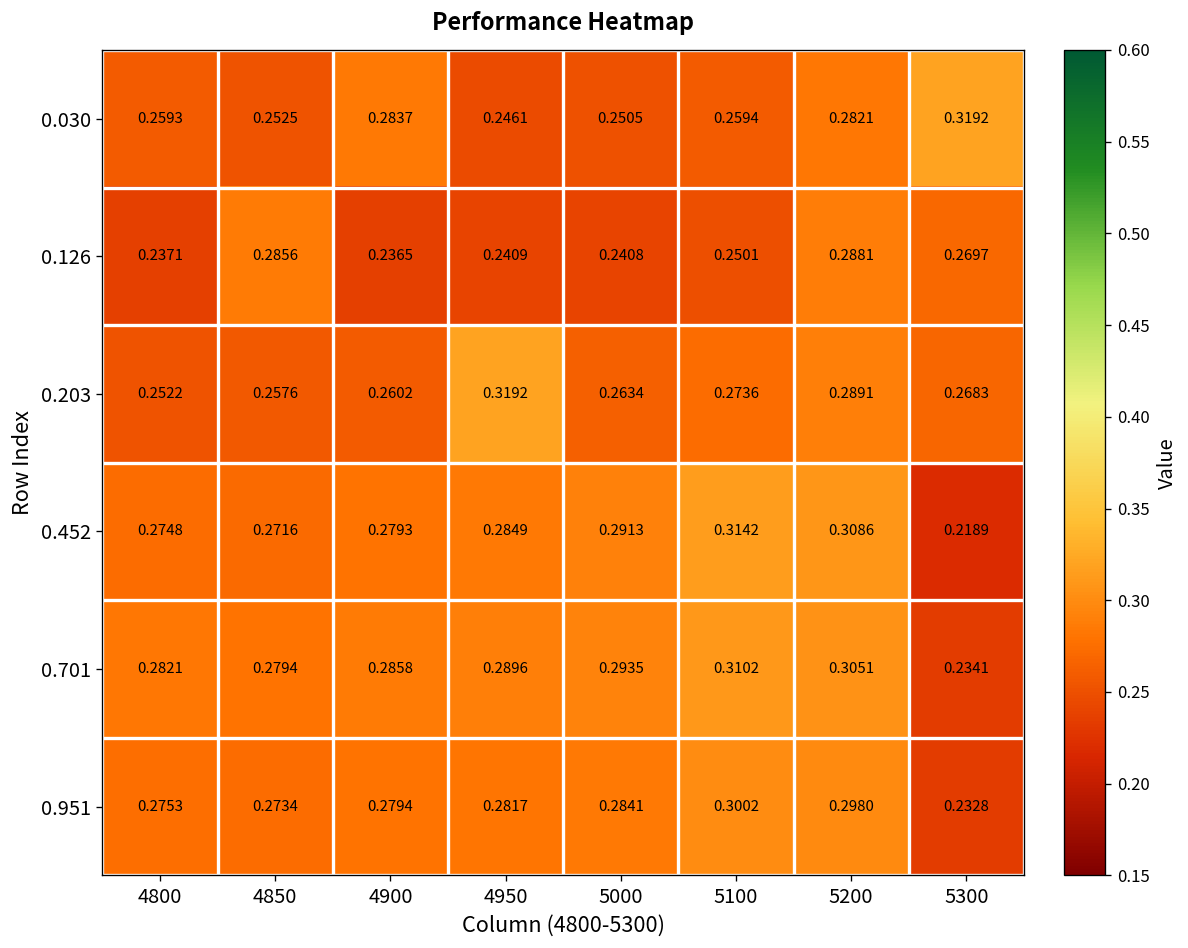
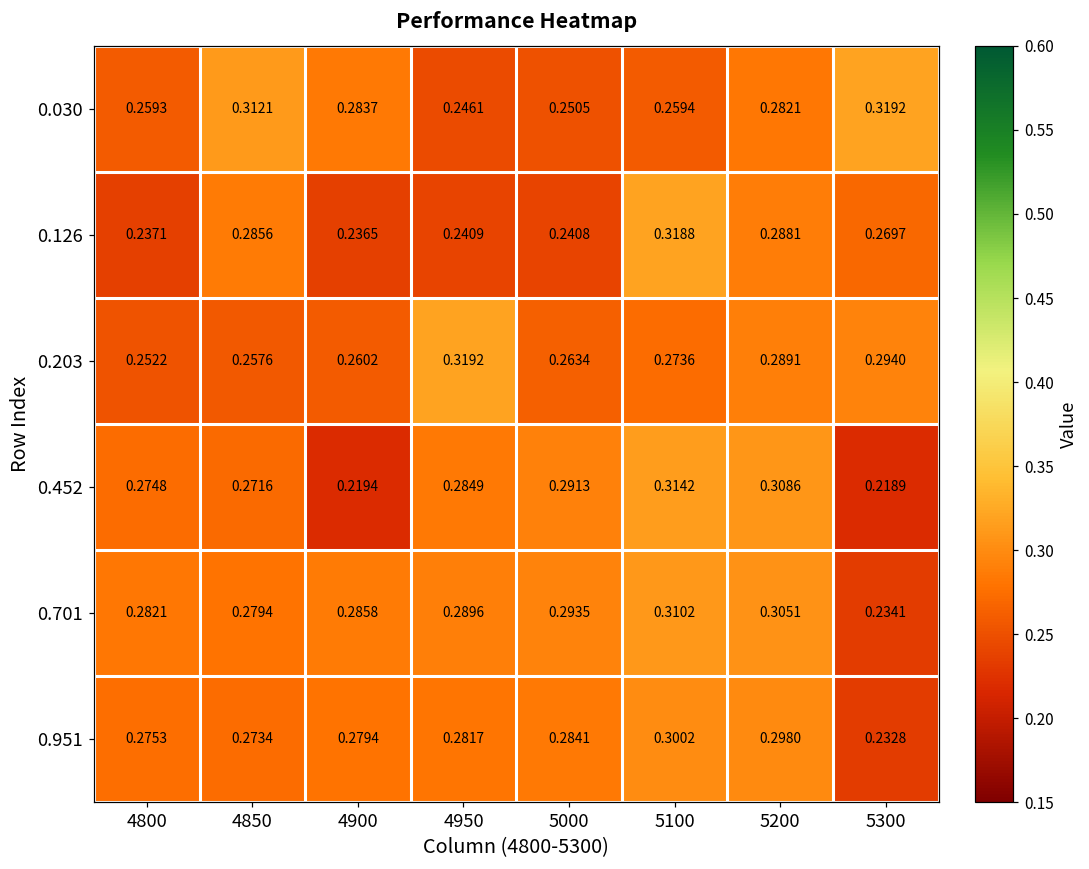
  {
    "0.030": {
      "4800": 0.2593,
-     "4850": 0.2525,
+     "4850": 0.3121,
      "4900": 0.2837,
      "4950": 0.2461,
      "5000": 0.2505,
      "5100": 0.2594,
      "5200": 0.2821,
      "5300": 0.3192
    },
    "0.126": {
      "4800": 0.2371,
      "4850": 0.2856,
      "4900": 0.2365,
      "4950": 0.2409,
      "5000": 0.2408,
-     "5100": 0.2501,
+     "5100": 0.3188,
      "5200": 0.2881,
      "5300": 0.2697
    },
    "0.203": {
      "4800": 0.2522,
      "4850": 0.2576,
      "4900": 0.2602,
      "4950": 0.3192,
      "5000": 0.2634,
      "5100": 0.2736,
      "5200": 0.2891,
-     "5300": 0.2683
+     "5300": 0.2940
    },
    "0.452": {
      "4800": 0.2748,
      "4850": 0.2716,
-     "4900": 0.2793,
+     "4900": 0.2194,
      "4950": 0.2849,
      "5000": 0.2913,
      "5100": 0.3142,
      "5200": 0.3086,
      "5300": 0.2189
    },
    "0.701": {
      "4800": 0.2821,
      "4850": 0.2794,
      "4900": 0.2858,
      "4950": 0.2896,
      "5000": 0.2935,
      "5100": 0.3102,
      "5200": 0.3051,
      "5300": 0.2341
    },
    "0.951": {
      "4800": 0.2753,
      "4850": 0.2734,
      "4900": 0.2794,
      "4950": 0.2817,
      "5000": 0.2841,
      "5100": 0.3002,
      "5200": 0.2980,
      "5300": 0.2328
    }
  }
